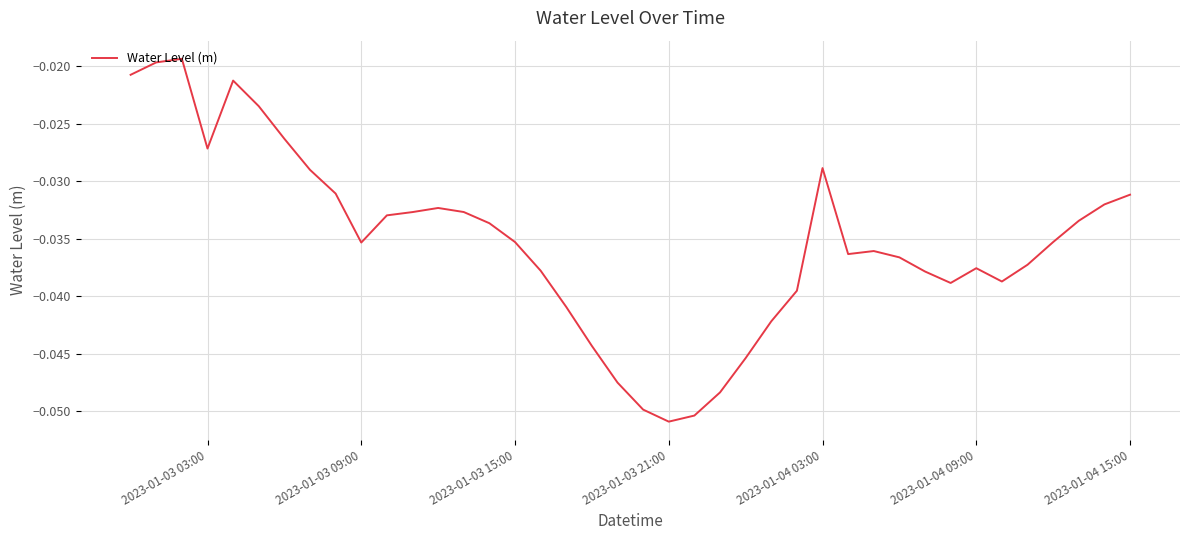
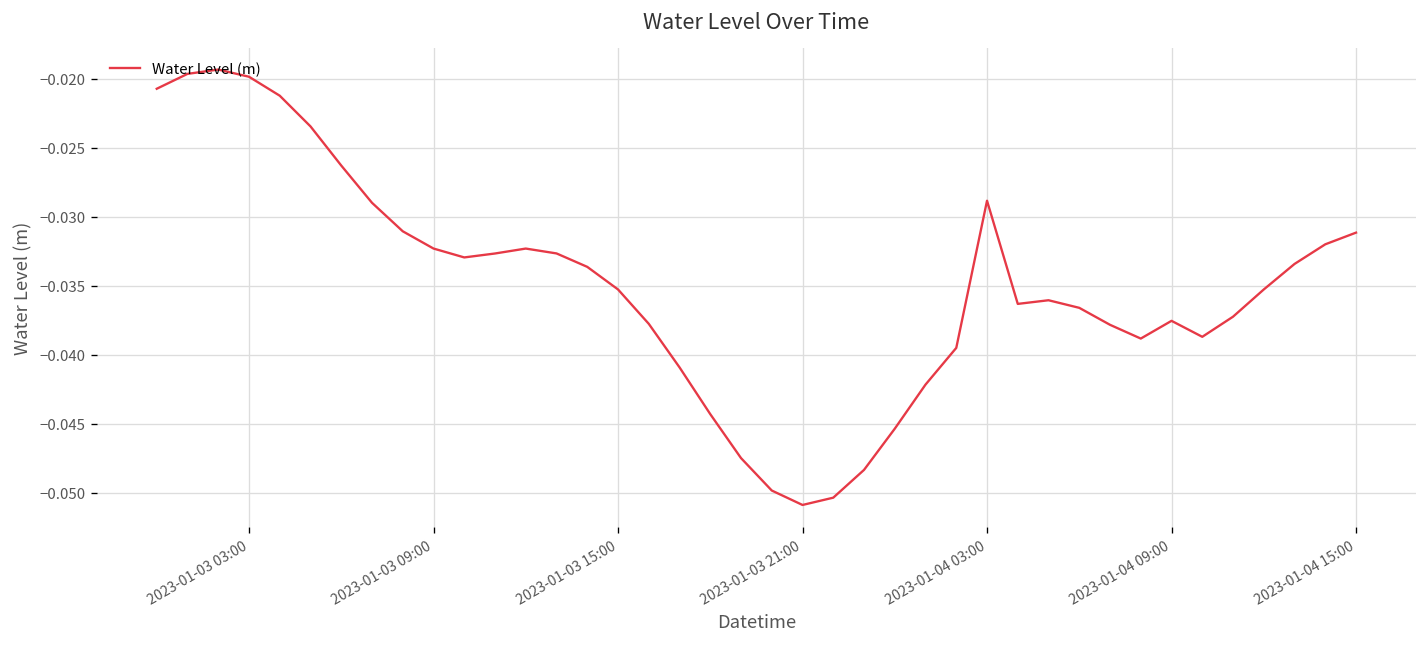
  {
-   "2023-01-03 03:00": -0.0272,
-   "2023-01-03 09:00": -0.0353,
+   "2023-01-03 03:00": -0.0199,
+   "2023-01-03 09:00": -0.0323,
    "2023-01-03 15:00": -0.0353,
    "2023-01-03 21:00": -0.0509,
    "2023-01-04 03:00": -0.0289,
    "2023-01-04 09:00": -0.0376,
    "2023-01-04 15:00": -0.0312
  }
